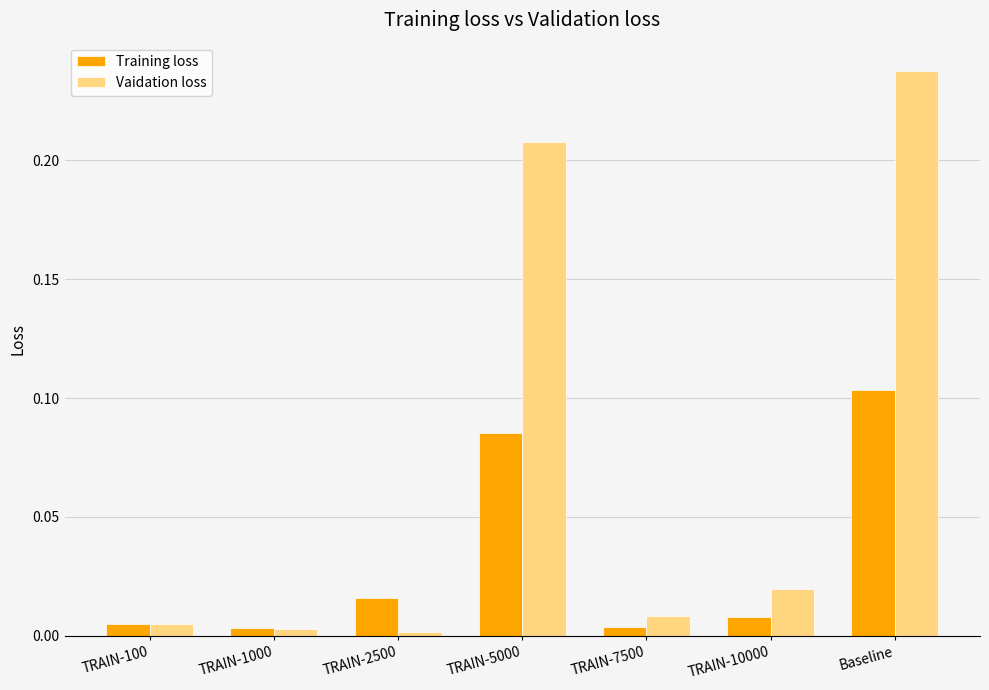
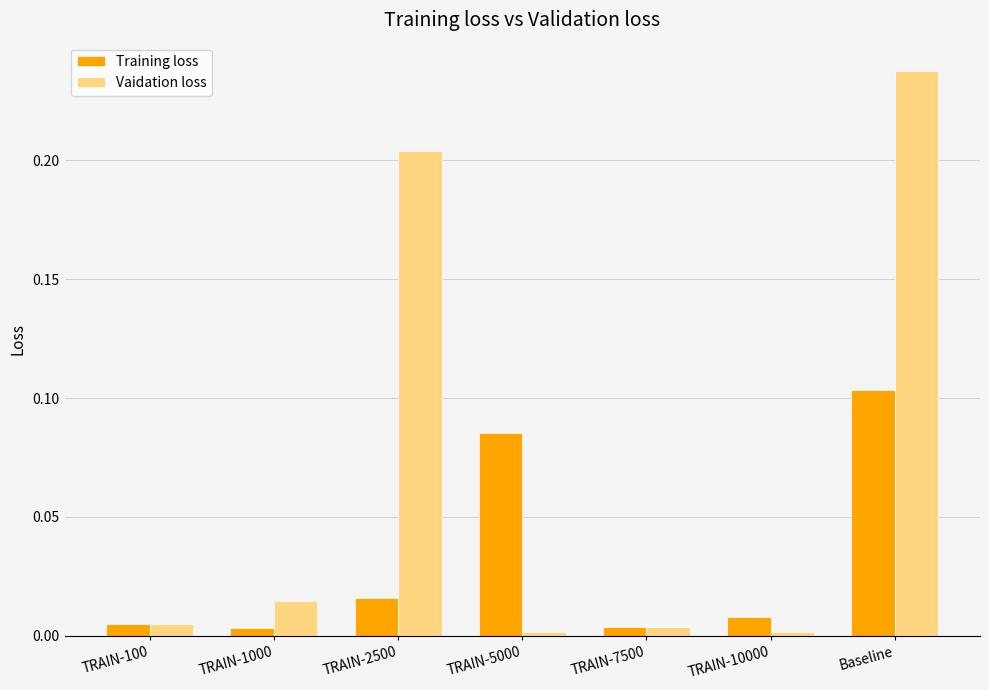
  {
    "Training loss": {
      "TRAIN-100": 0.005,
      "TRAIN-1000": 0.003,
      "TRAIN-2500": 0.016,
      "TRAIN-5000": 0.085,
      "TRAIN-7500": 0.004,
      "TRAIN-10000": 0.008,
      "Baseline": 0.103
    },
    "Vaidation loss": {
      "TRAIN-100": 0.005,
-     "TRAIN-1000": 0.003,
-     "TRAIN-2500": 0.002,
-     "TRAIN-5000": 0.207,
-     "TRAIN-7500": 0.008,
-     "TRAIN-10000": 0.020,
+     "TRAIN-1000": 0.015,
+     "TRAIN-2500": 0.204,
+     "TRAIN-5000": 0.002,
+     "TRAIN-7500": 0.004,
+     "TRAIN-10000": 0.002,
      "Baseline": 0.238
    }
  }
